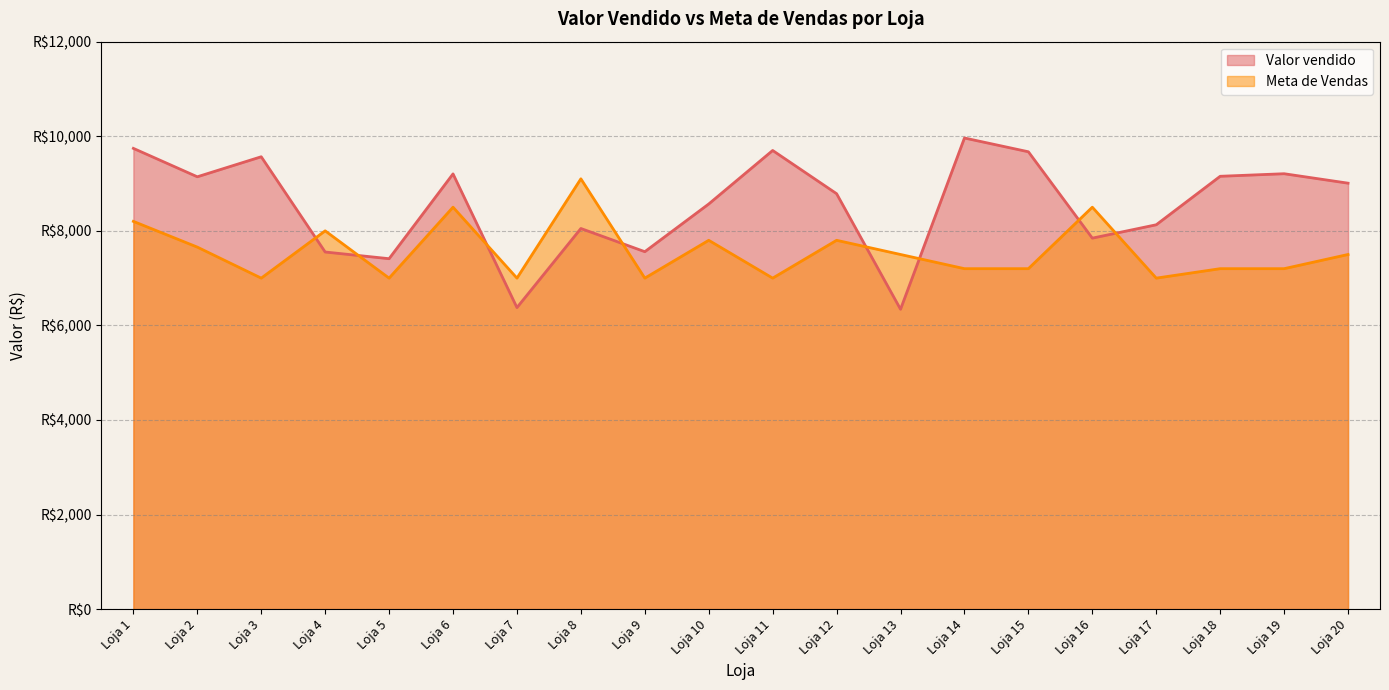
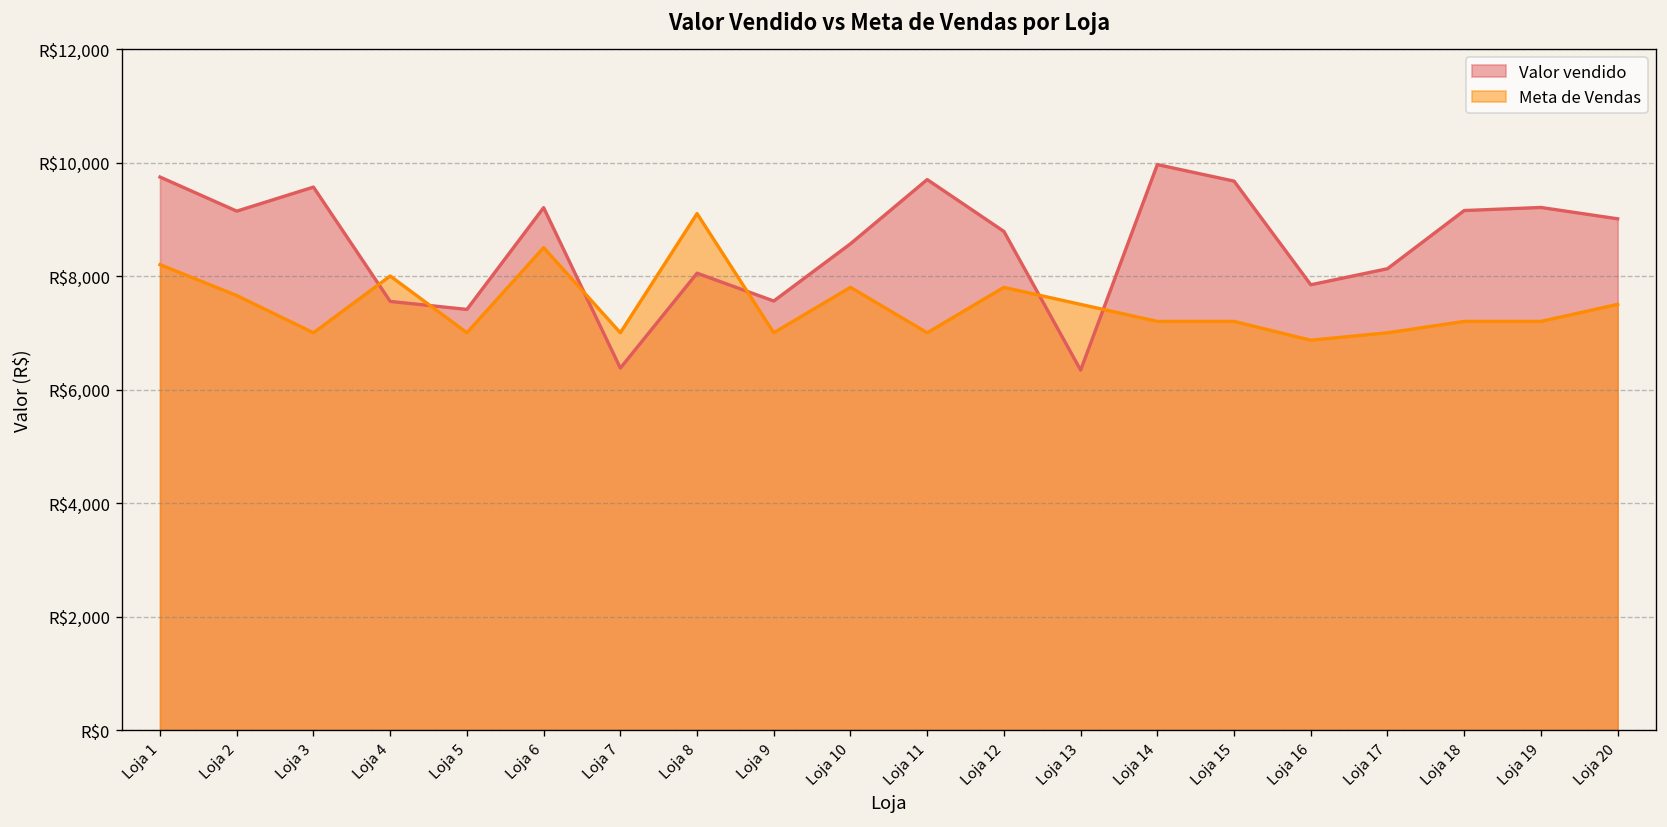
  {
    "Valor vendido": {
      "Loja 1": "R$9,700",
      "Loja 2": "R$9,100",
      "Loja 3": "R$9,600",
      "Loja 4": "R$7,600",
      "Loja 5": "R$7,400",
      "Loja 6": "R$9,200",
      "Loja 7": "R$6,400",
      "Loja 8": "R$8,000",
      "Loja 9": "R$7,600",
      "Loja 10": "R$8,600",
      "Loja 11": "R$9,700",
      "Loja 12": "R$8,800",
      "Loja 13": "R$6,300",
      "Loja 14": "R$10,000",
      "Loja 15": "R$9,700",
      "Loja 16": "R$7,800",
      "Loja 17": "R$8,100",
      "Loja 18": "R$9,200",
      "Loja 19": "R$9,200",
      "Loja 20": "R$9,000"
    },
    "Meta de Vendas": {
      "Loja 1": "R$8,200",
      "Loja 2": "R$7,700",
      "Loja 3": "R$7,000",
      "Loja 4": "R$8,000",
      "Loja 5": "R$7,000",
      "Loja 6": "R$8,500",
      "Loja 7": "R$7,000",
      "Loja 8": "R$9,100",
      "Loja 9": "R$7,000",
      "Loja 10": "R$7,800",
      "Loja 11": "R$7,000",
      "Loja 12": "R$7,800",
      "Loja 13": "R$7,500",
      "Loja 14": "R$7,200",
      "Loja 15": "R$7,200",
-     "Loja 16": "R$8,500",
+     "Loja 16": "R$6,900",
      "Loja 17": "R$7,000",
      "Loja 18": "R$7,200",
      "Loja 19": "R$7,200",
      "Loja 20": "R$7,500"
    }
  }
